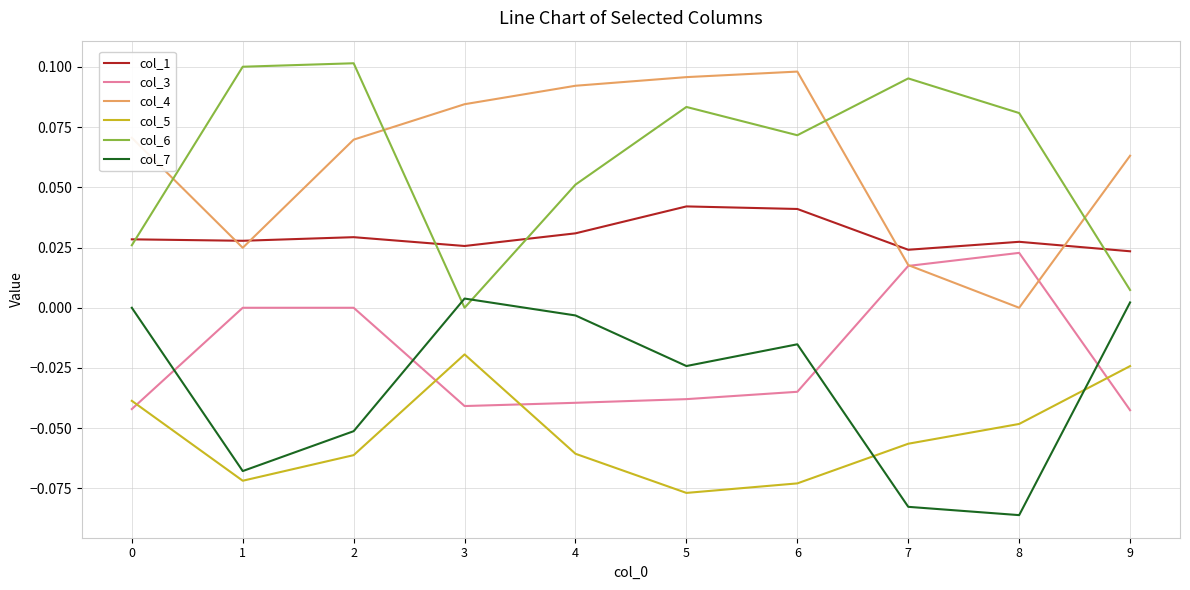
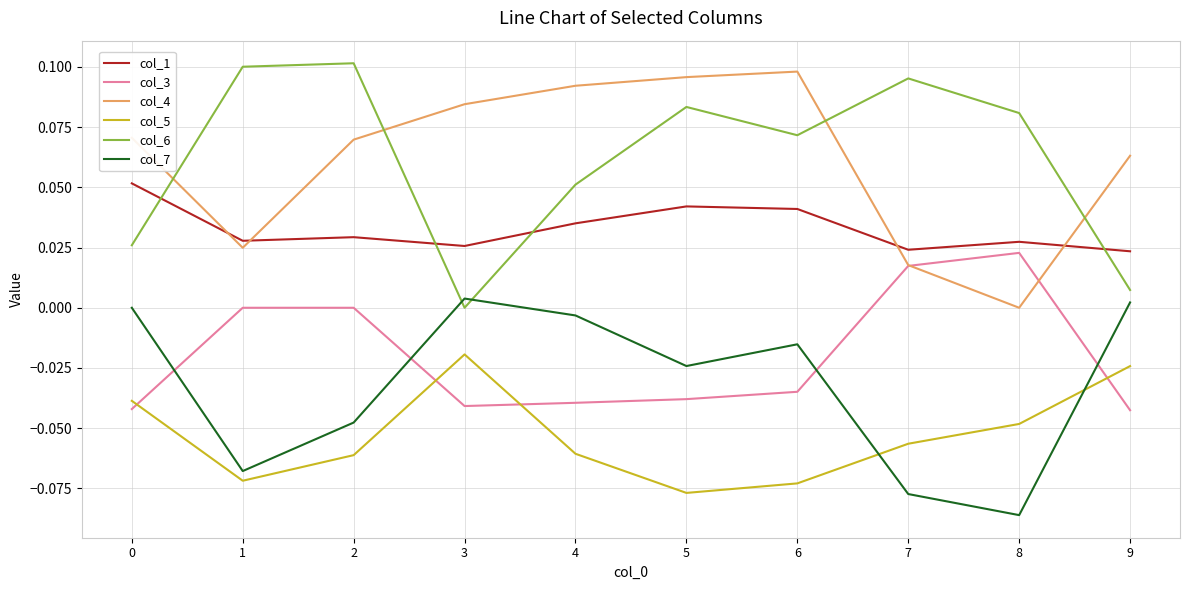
  {
    "col_1": {
-     "0": 0.028,
+     "0": 0.052,
      "1": 0.028,
      "2": 0.029,
      "3": 0.026,
-     "4": 0.031,
+     "4": 0.035,
      "5": 0.042,
      "6": 0.041,
      "7": 0.024,
      "8": 0.027,
      "9": 0.023
    },
    "col_3": {
      "0": -0.042,
      "1": 0.000,
      "2": 0.000,
      "3": -0.041,
      "4": -0.039,
      "5": -0.038,
      "6": -0.035,
      "8": 0.023,
      "9": -0.043
    },
    "col_4": {
      "1": 0.025,
      "2": 0.070,
      "3": 0.085,
      "4": 0.092,
      "5": 0.096,
      "6": 0.098,
      "8": 0.000,
      "9": 0.063
    },
    "col_5": {
      "0": -0.039,
      "1": -0.072,
      "2": -0.061,
      "3": -0.019,
      "4": -0.061,
      "5": -0.077,
      "6": -0.073,
      "7": -0.056,
      "8": -0.048,
      "9": -0.024
    },
    "col_6": {
      "0": 0.026,
      "1": 0.100,
      "2": 0.102,
      "3": 0.000,
      "4": 0.051,
      "5": 0.083,
      "6": 0.072,
      "7": 0.095,
      "8": 0.081,
      "9": 0.007
    },
    "col_7": {
      "0": 0.000,
      "1": -0.068,
-     "2": -0.051,
+     "2": -0.048,
      "3": 0.004,
      "4": -0.003,
      "5": -0.024,
      "6": -0.015,
-     "7": -0.083,
+     "7": -0.077,
      "8": -0.086,
      "9": 0.002
    }
  }
